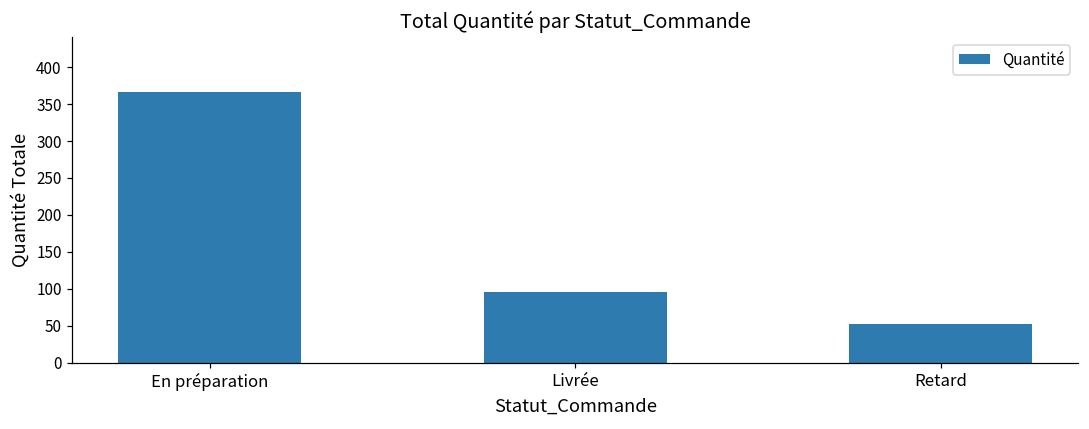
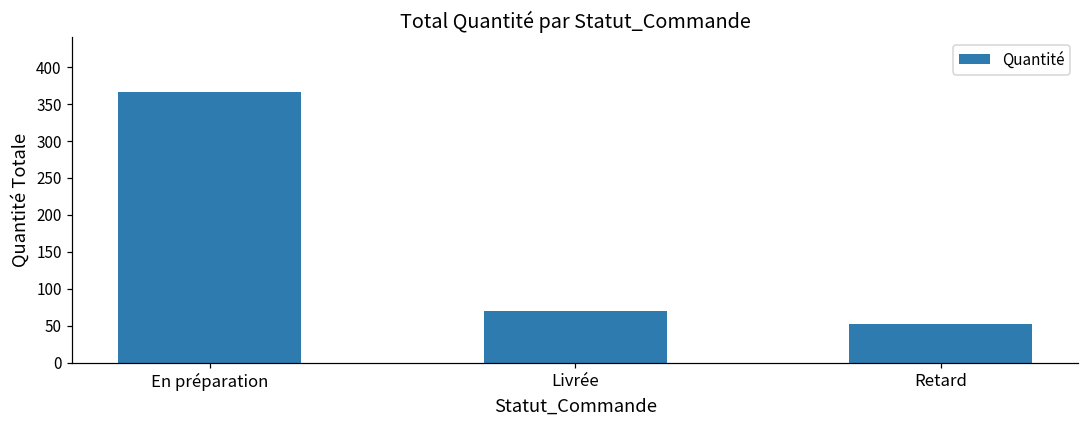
  {
    "En préparation": 370,
-   "Livrée": 100,
+   "Livrée": 70,
    "Retard": 50
  }
